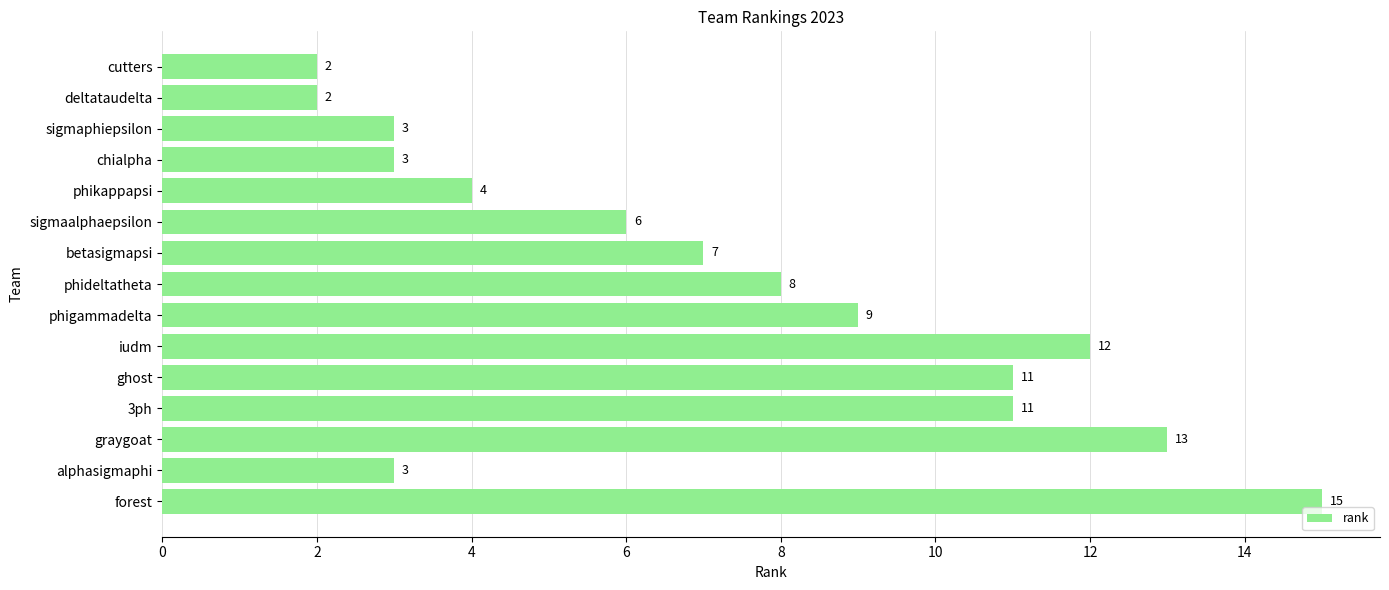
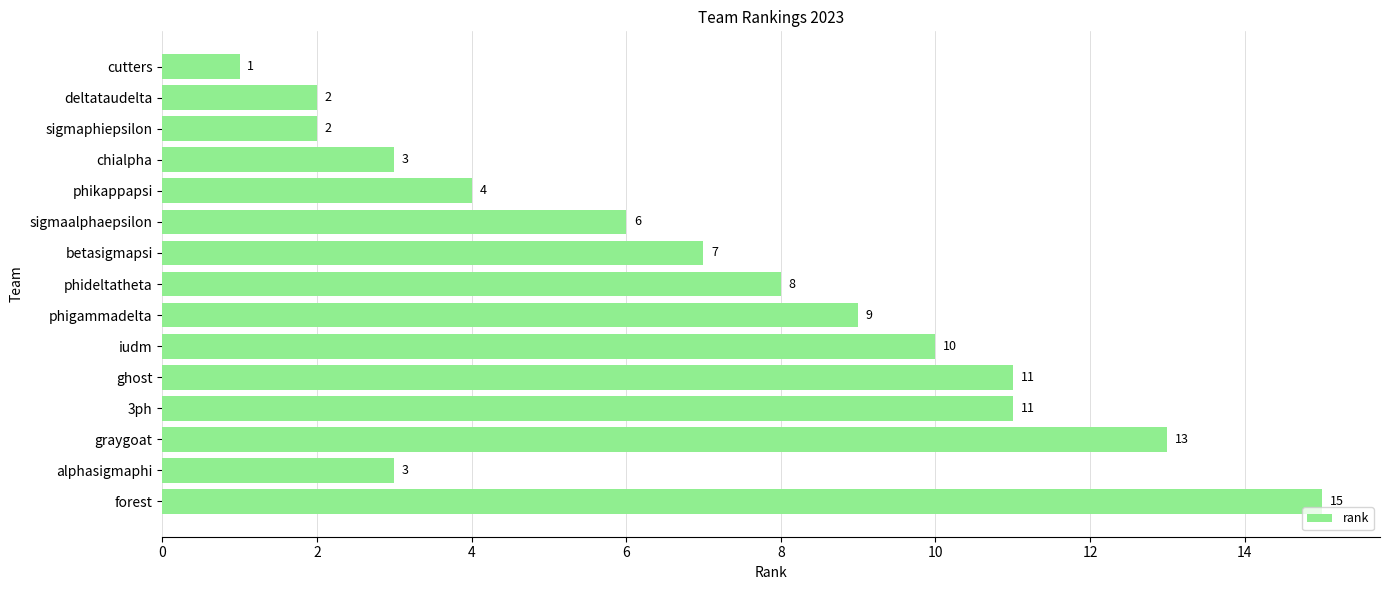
  {
-   "cutters": 2,
+   "cutters": 1,
    "deltataudelta": 2,
-   "sigmaphiepsilon": 3,
+   "sigmaphiepsilon": 2,
    "chialpha": 3,
    "phikappapsi": 4,
    "sigmaalphaepsilon": 6,
    "betasigmapsi": 7,
    "phideltatheta": 8,
    "phigammadelta": 9,
-   "iudm": 12,
+   "iudm": 10,
    "ghost": 11,
    "3ph": 11,
    "graygoat": 13,
    "alphasigmaphi": 3
  }
